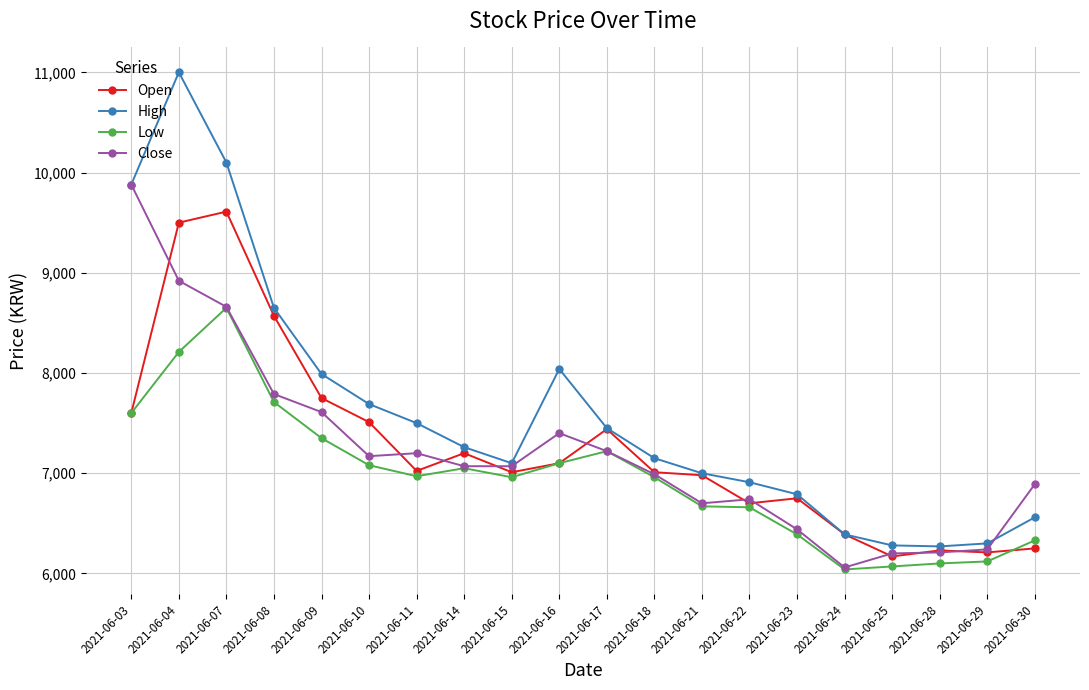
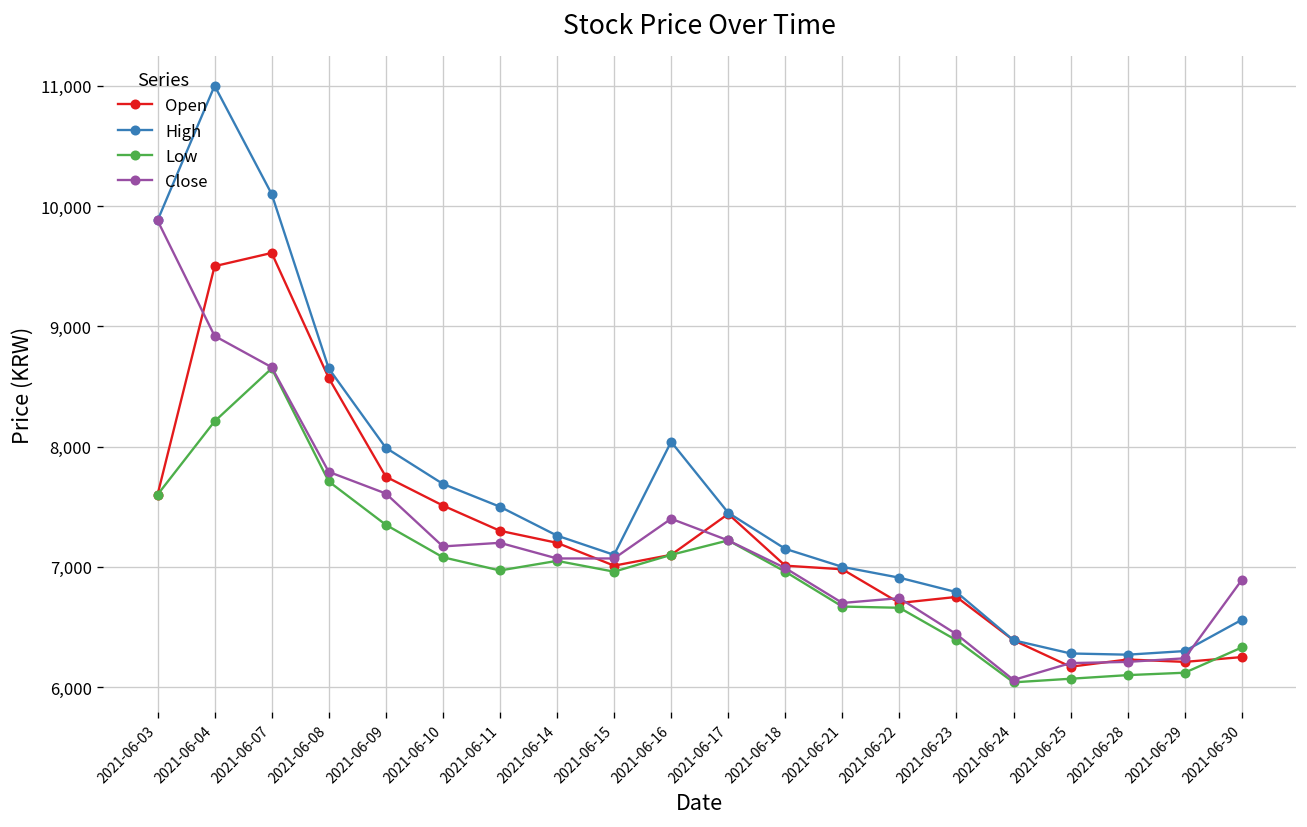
  {
    "Open": {
      "2021-06-04": "9,500",
      "2021-06-07": "9,610",
      "2021-06-08": "8,570",
      "2021-06-09": "7,750",
      "2021-06-10": "7,510",
-     "2021-06-11": "7,020",
+     "2021-06-11": "7,300",
      "2021-06-14": "7,200",
      "2021-06-15": "7,010",
      "2021-06-22": "6,700",
      "2021-06-23": "6,750",
      "2021-06-25": "6,170",
      "2021-06-29": "6,210",
      "2021-06-30": "6,250"
    },
    "High": {
      "2021-06-04": "11,000",
      "2021-06-07": "10,100",
      "2021-06-08": "8,650",
      "2021-06-09": "7,990",
      "2021-06-10": "7,690",
      "2021-06-11": "7,500",
      "2021-06-14": "7,260",
      "2021-06-15": "7,100",
      "2021-06-16": "8,040",
      "2021-06-18": "7,150",
      "2021-06-22": "6,910",
      "2021-06-23": "6,790",
      "2021-06-25": "6,280",
      "2021-06-28": "6,270",
      "2021-06-29": "6,300",
      "2021-06-30": "6,560"
    },
    "Low": {
      "2021-06-04": "8,210",
      "2021-06-08": "7,710",
      "2021-06-09": "7,350",
      "2021-06-10": "7,080",
      "2021-06-11": "6,970",
      "2021-06-15": "6,960",
      "2021-06-18": "6,960",
      "2021-06-21": "6,670",
      "2021-06-22": "6,660",
      "2021-06-23": "6,390",
      "2021-06-25": "6,070",
      "2021-06-28": "6,100",
      "2021-06-29": "6,120",
      "2021-06-30": "6,330"
    },
    "Close": {
      "2021-06-04": "8,920",
      "2021-06-08": "7,790",
      "2021-06-09": "7,610",
      "2021-06-10": "7,170",
      "2021-06-11": "7,200",
      "2021-06-15": "7,070",
      "2021-06-16": "7,400",
      "2021-06-21": "6,700",
      "2021-06-22": "6,740",
      "2021-06-23": "6,440",
      "2021-06-25": "6,200",
      "2021-06-29": "6,240",
      "2021-06-30": "6,890"
    }
  }
